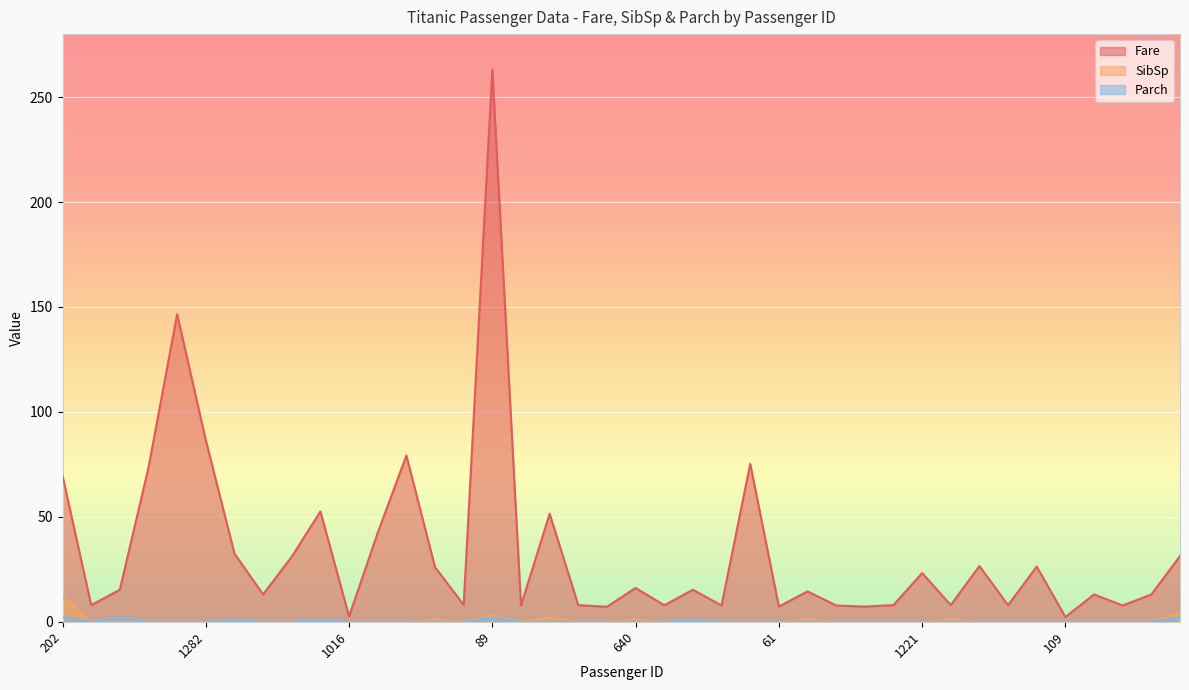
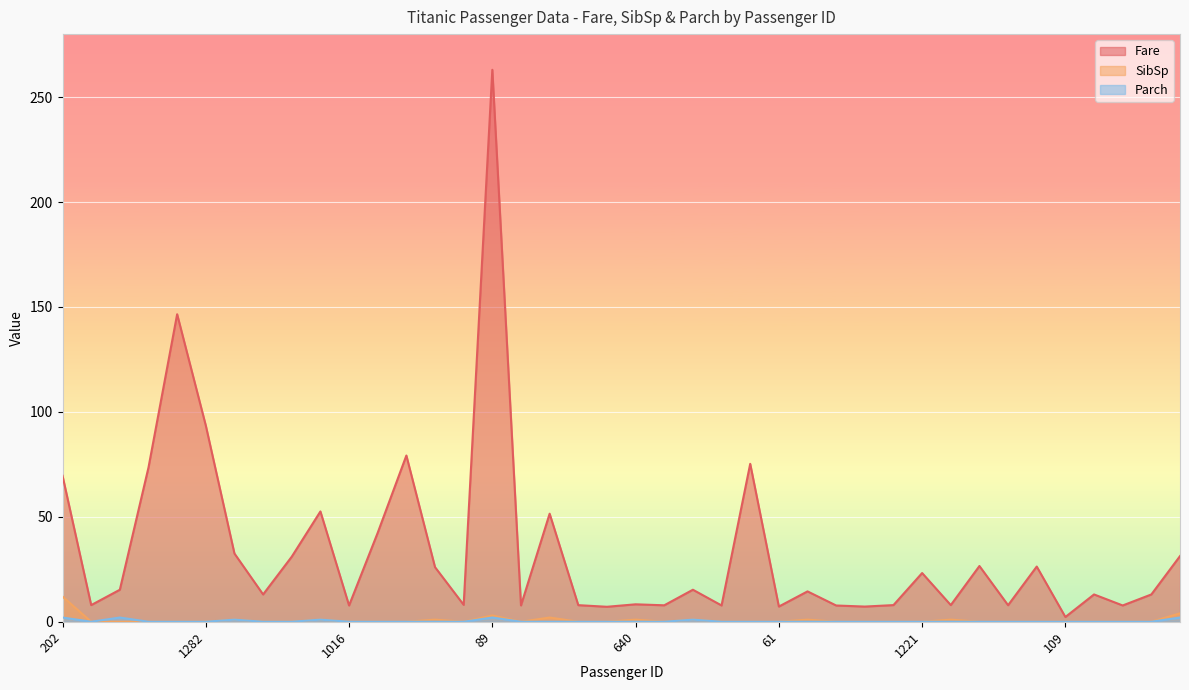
  {
    "Fare": {
      "202": 70,
-     "1282": 87,
-     "1016": 3,
+     "1282": 94,
+     "1016": 8,
      "89": 263,
-     "640": 16,
+     "640": 8,
      "61": 7,
      "1221": 23,
      "109": 2
    },
    "SibSp": {
      "202": 12
    },
    "Parch": {
      "202": 2
    }
  }
